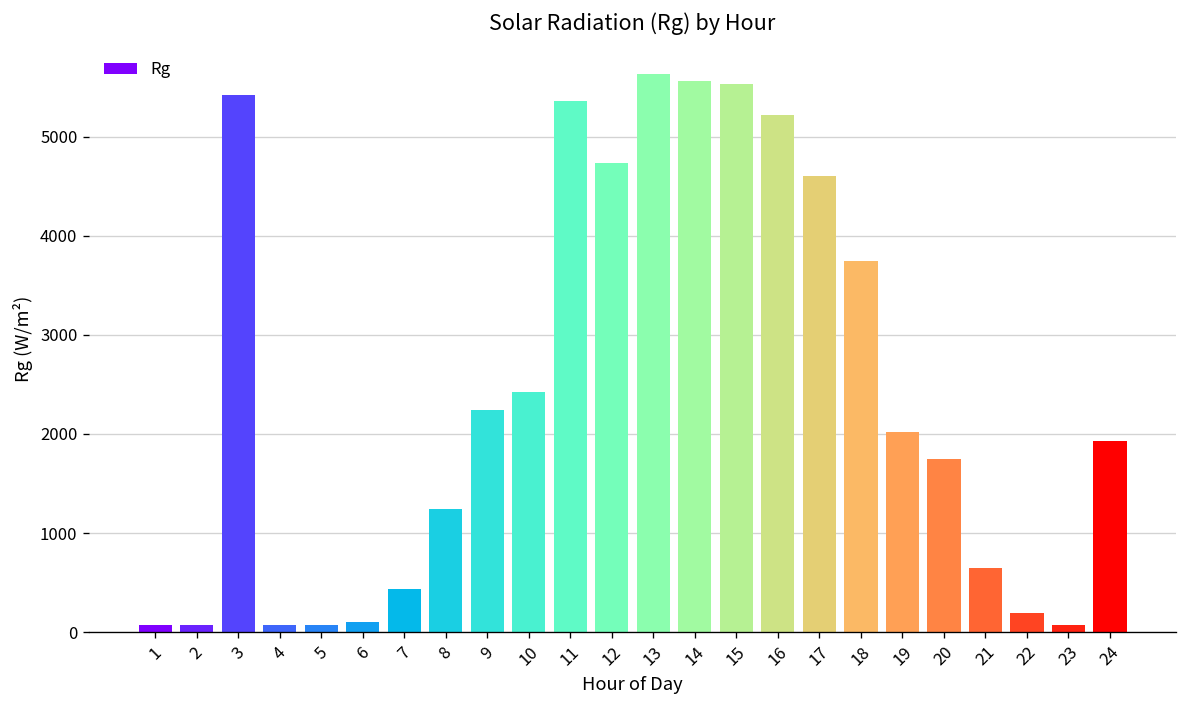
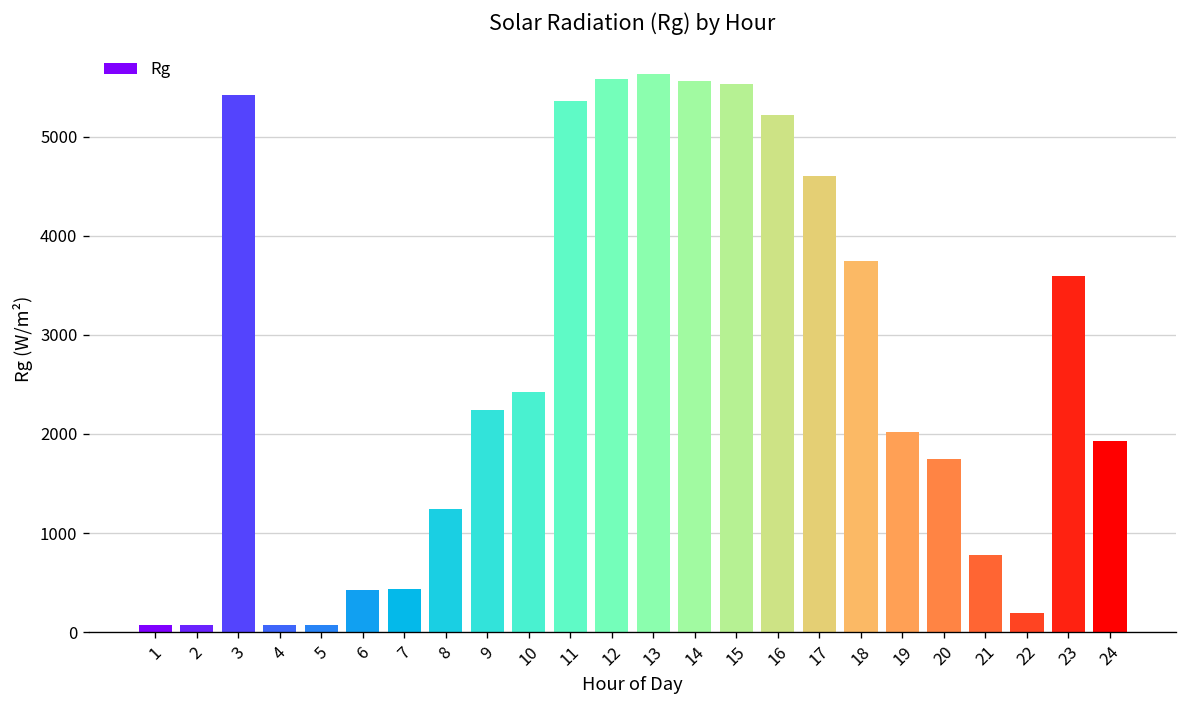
  {
    "1": 100,
    "2": 100,
    "3": 5400,
    "4": 100,
    "5": 100,
-   "6": 100,
+   "6": 400,
    "7": 400,
    "8": 1200,
    "9": 2200,
    "10": 2400,
    "11": 5400,
-   "12": 4700,
+   "12": 5600,
    "13": 5600,
    "14": 5600,
    "15": 5500,
    "16": 5200,
    "17": 4600,
    "18": 3700,
    "19": 2000,
    "20": 1700,
-   "21": 600,
+   "21": 800,
    "22": 200,
-   "23": 100,
+   "23": 3600,
    "24": 1900
  }
